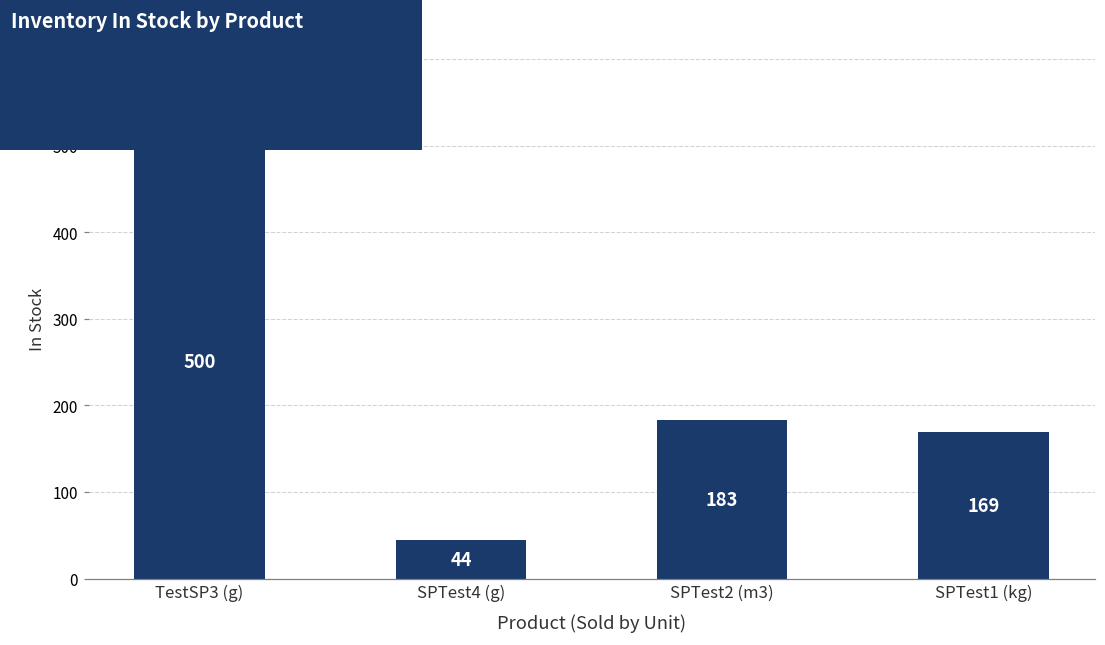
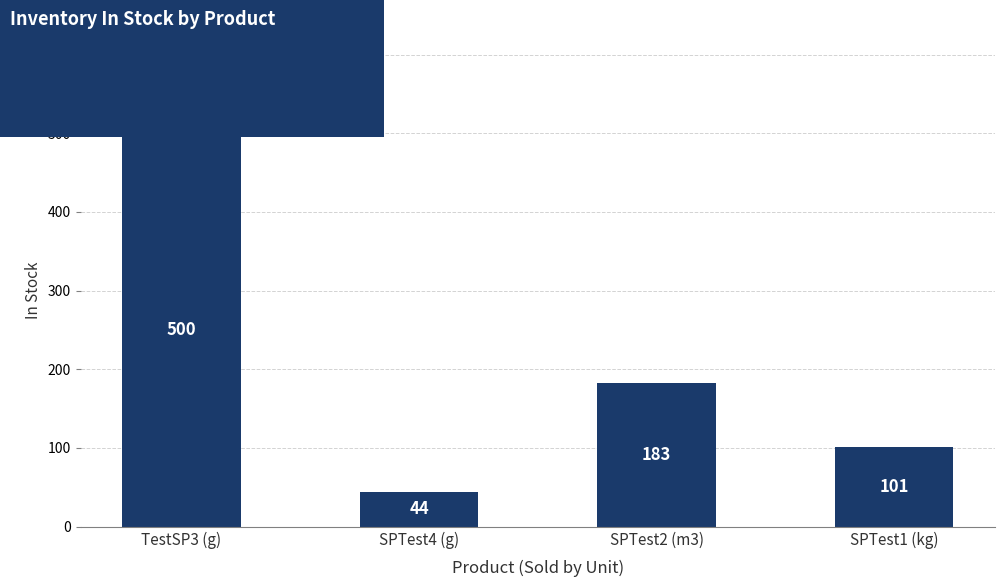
  {
    "TestSP3 (g)": 500,
    "SPTest4 (g)": 44,
    "SPTest2 (m3)": 183,
-   "SPTest1 (kg)": 169
+   "SPTest1 (kg)": 101
  }
